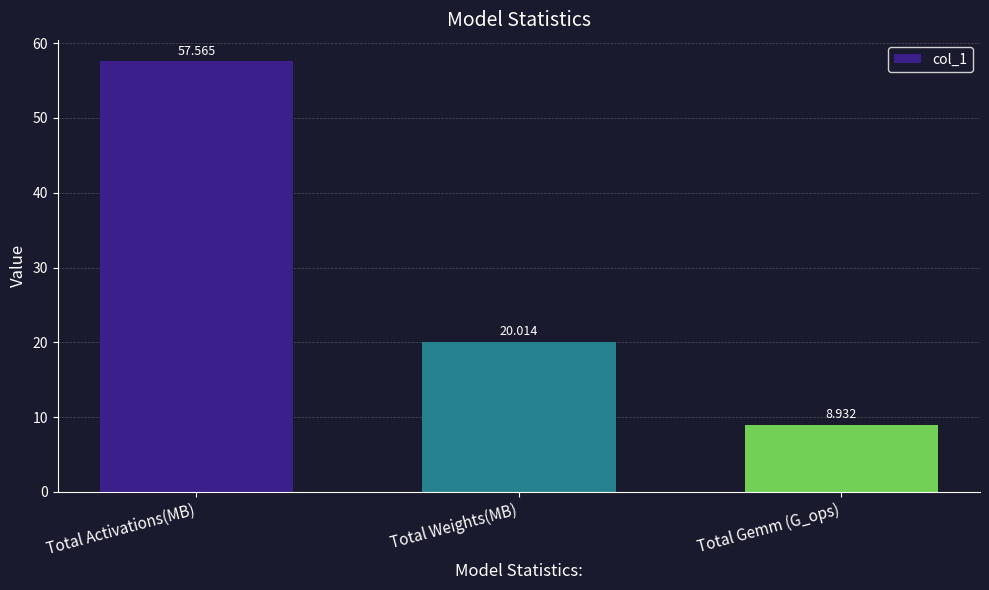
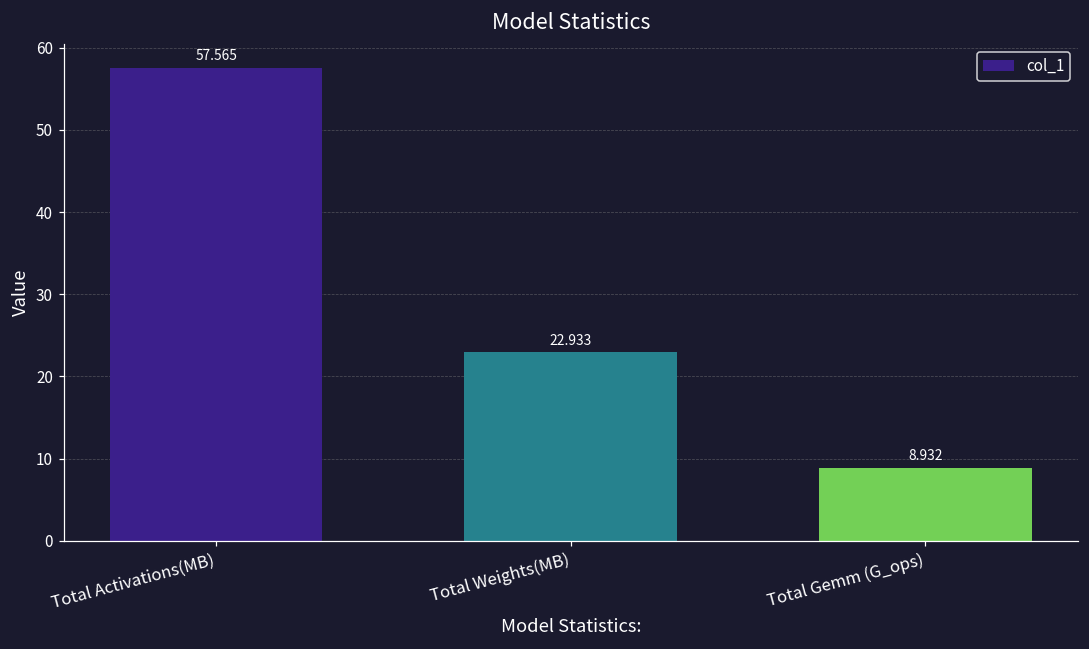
  {
    "Total Activations(MB)": 57.565,
-   "Total Weights(MB)": 20.014,
+   "Total Weights(MB)": 22.933,
    "Total Gemm (G_ops)": 8.932
  }
